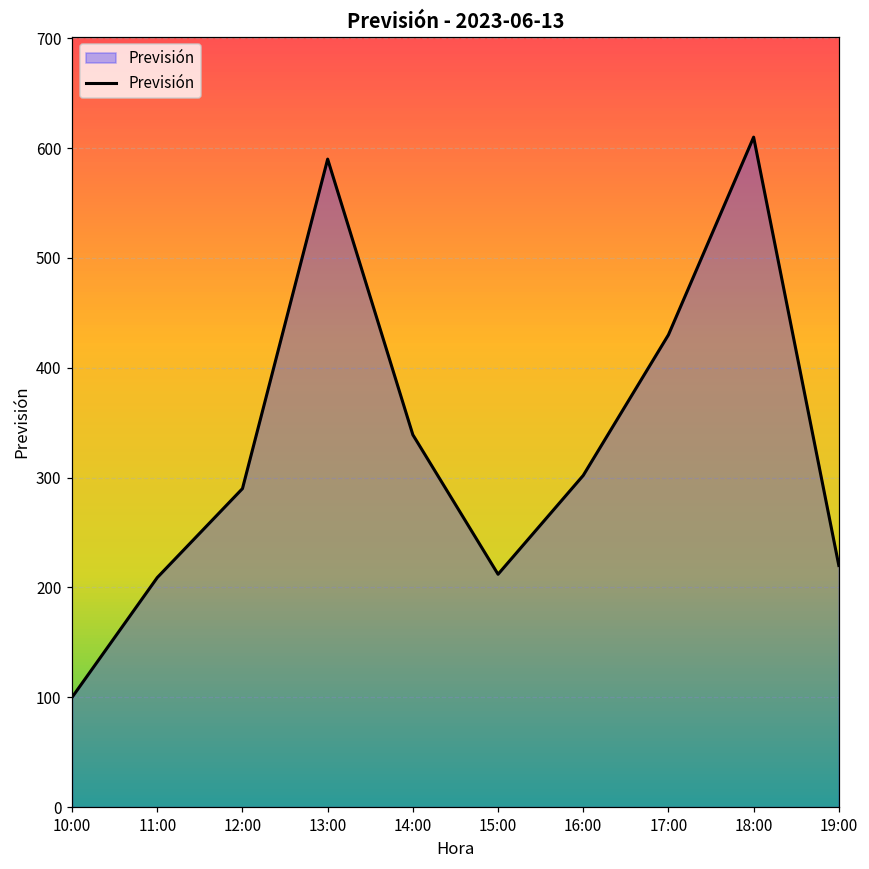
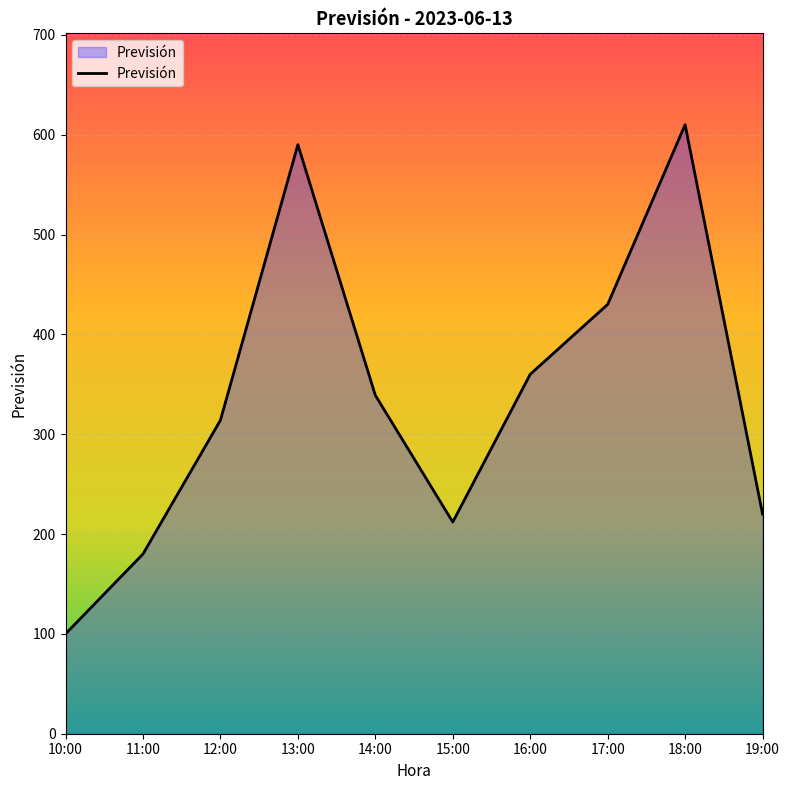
  {
    "10:00": 100,
-   "11:00": 210,
-   "12:00": 290,
+   "11:00": 180,
+   "12:00": 310,
    "13:00": 590,
    "14:00": 340,
    "15:00": 210,
-   "16:00": 300,
+   "16:00": 360,
    "17:00": 430,
    "18:00": 610,
    "19:00": 220
  }
